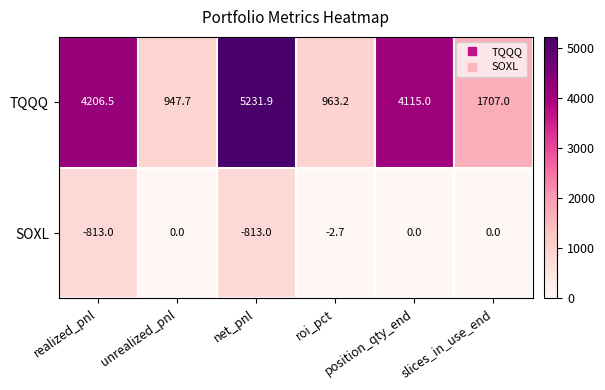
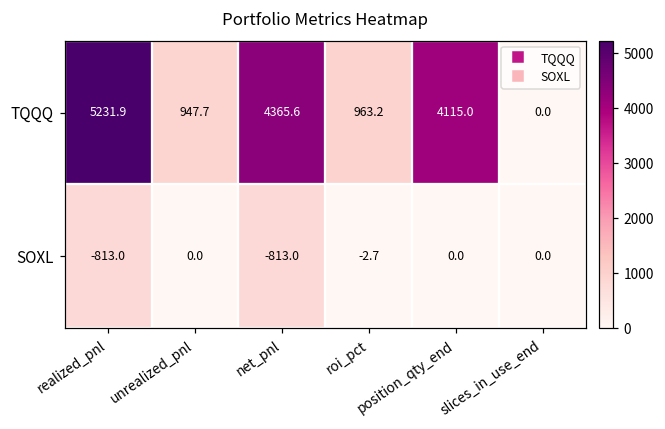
  {
    "TQQQ": {
-     "realized_pnl": 4206.5,
+     "realized_pnl": 5231.9,
      "unrealized_pnl": 947.7,
-     "net_pnl": 5231.9,
+     "net_pnl": 4365.6,
      "roi_pct": 963.2,
      "position_qty_end": 4115.0,
-     "slices_in_use_end": 1707.0
+     "slices_in_use_end": 0.0
    },
    "SOXL": {
      "realized_pnl": -813.0,
      "unrealized_pnl": 0.0,
      "net_pnl": -813.0,
      "roi_pct": -2.7,
      "position_qty_end": 0.0,
      "slices_in_use_end": 0.0
    }
  }
